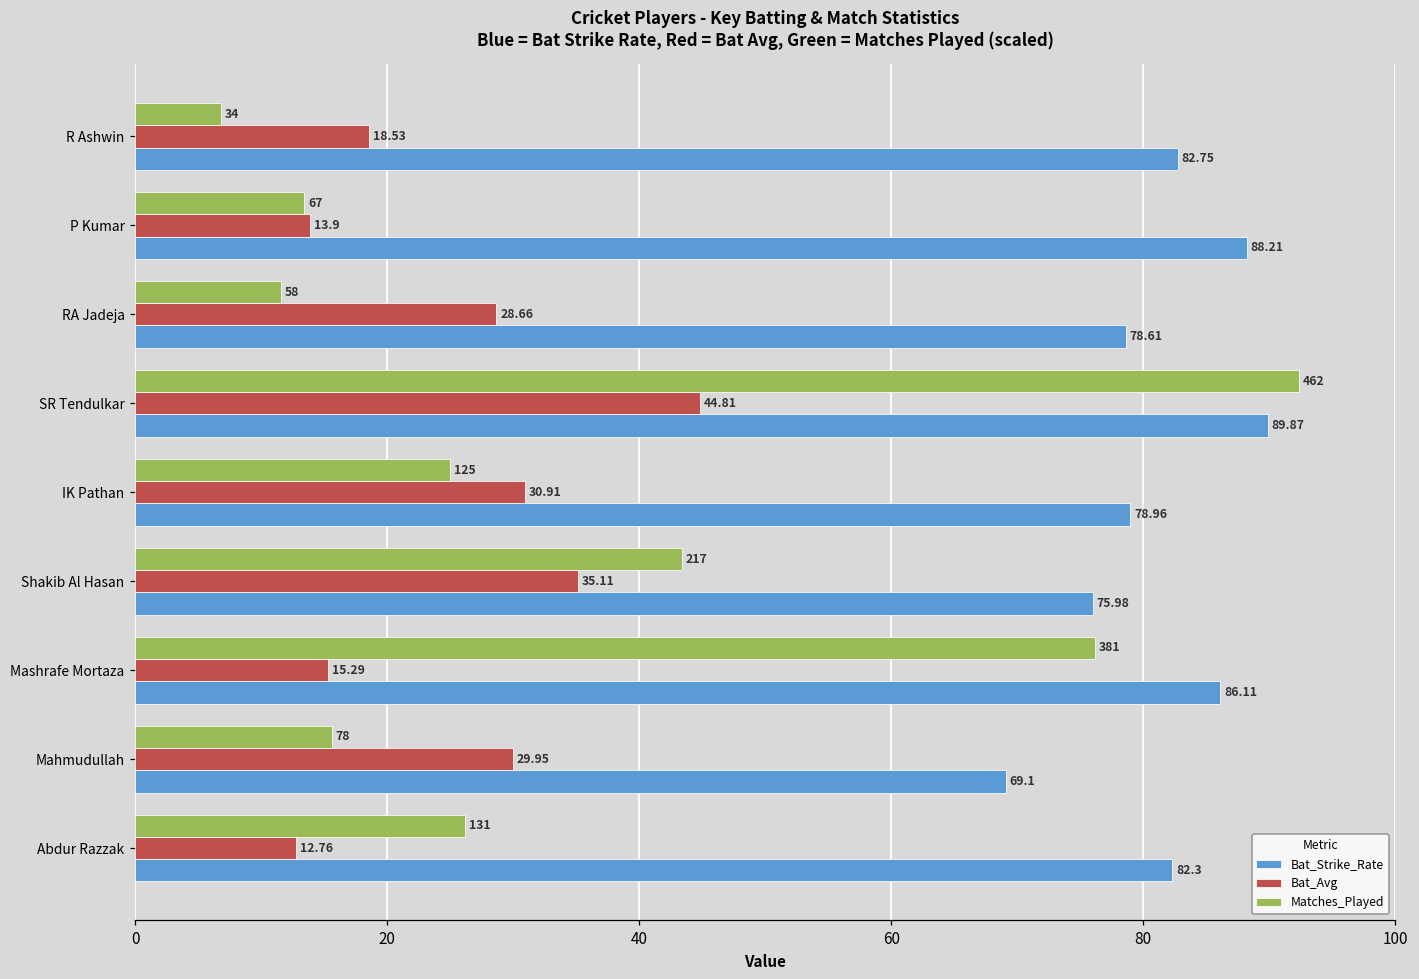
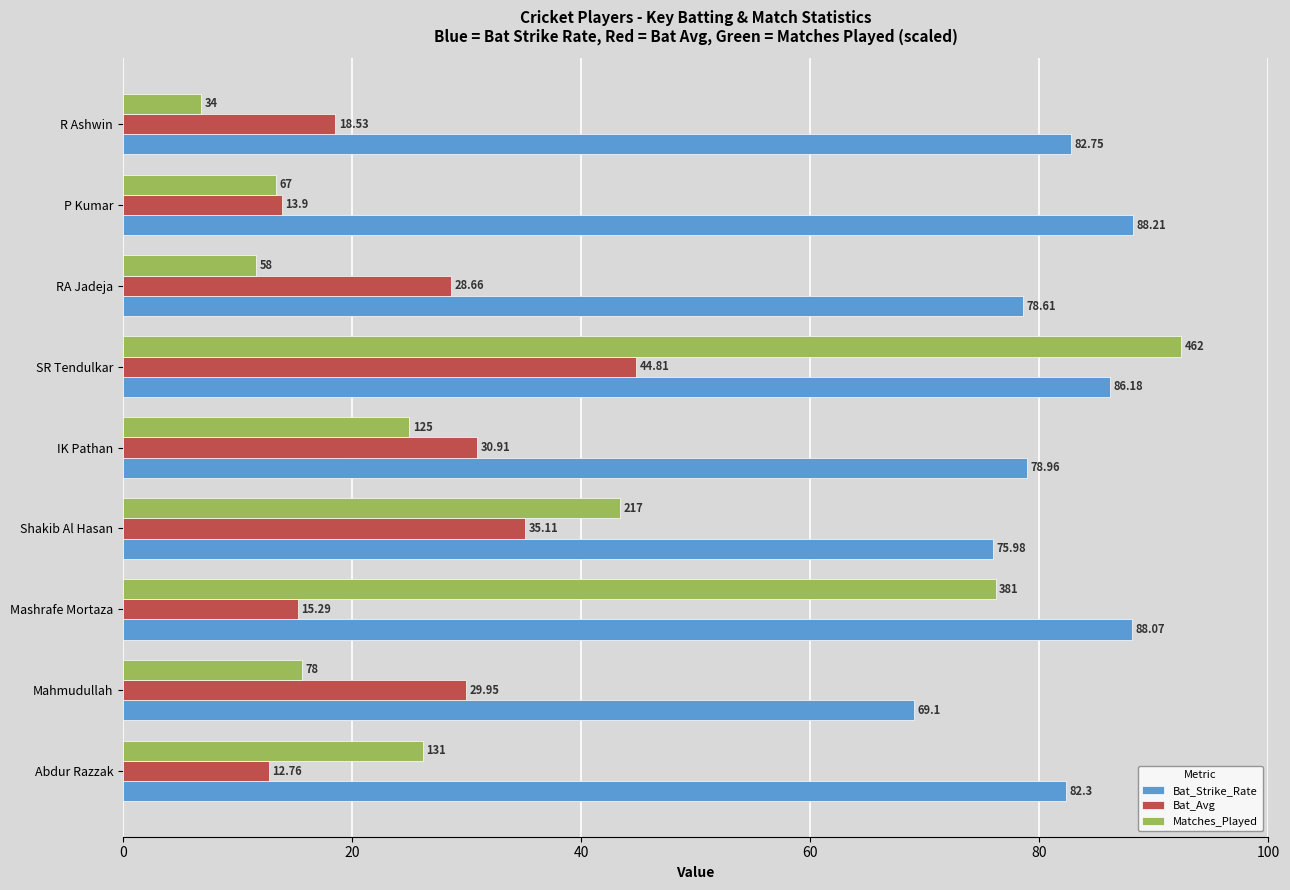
  {
    "Bat_Strike_Rate": {
      "R Ashwin": 82.75,
      "P Kumar": 88.21,
      "RA Jadeja": 78.61,
-     "SR Tendulkar": 89.87,
+     "SR Tendulkar": 86.18,
      "IK Pathan": 78.96,
      "Shakib Al Hasan": 75.98,
-     "Mashrafe Mortaza": 86.11,
+     "Mashrafe Mortaza": 88.07,
      "Mahmudullah": 69.1,
      "Abdur Razzak": 82.3
    },
    "Bat_Avg": {
      "R Ashwin": 18.53,
      "P Kumar": 13.9,
      "RA Jadeja": 28.66,
      "SR Tendulkar": 44.81,
      "IK Pathan": 30.91,
      "Shakib Al Hasan": 35.11,
      "Mashrafe Mortaza": 15.29,
      "Mahmudullah": 29.95,
      "Abdur Razzak": 12.76
    }
  }
